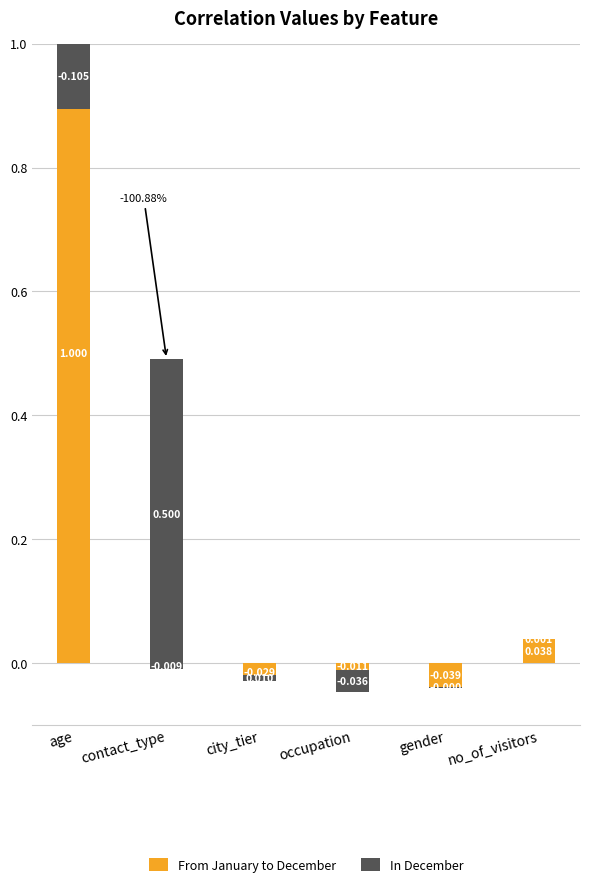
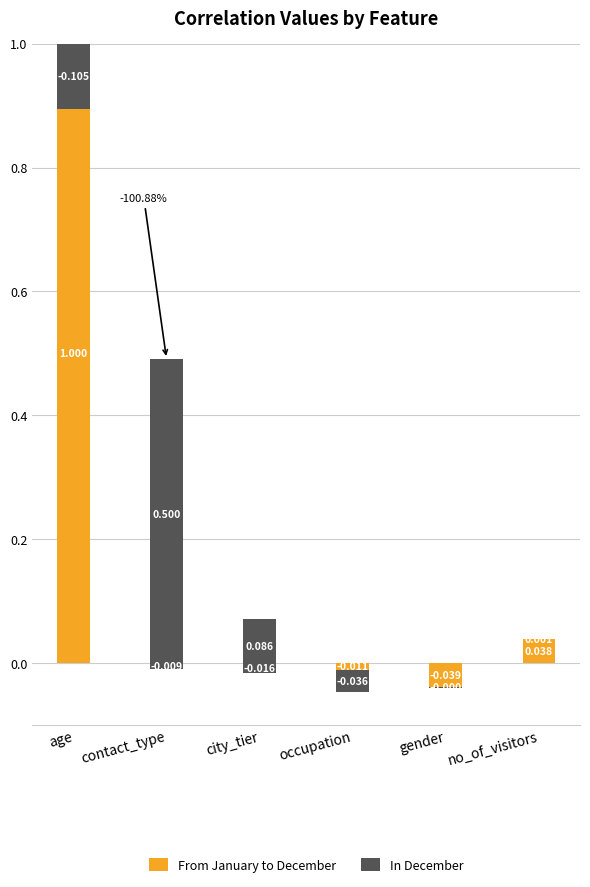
  {
    "From January to December": {
      "age": 1.000,
      "contact_type": -0.009,
-     "city_tier": -0.029,
+     "city_tier": -0.016,
      "occupation": -0.011,
      "gender": -0.039,
      "no_of_visitors": 0.038
    },
    "In December": {
      "contact_type": 0.500,
-     "city_tier": 0.010,
+     "city_tier": 0.086,
      "occupation": -0.036
    }
  }
